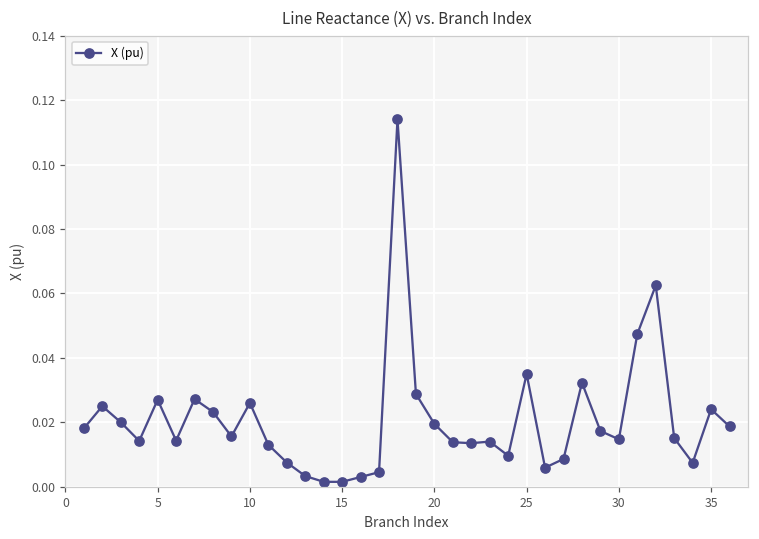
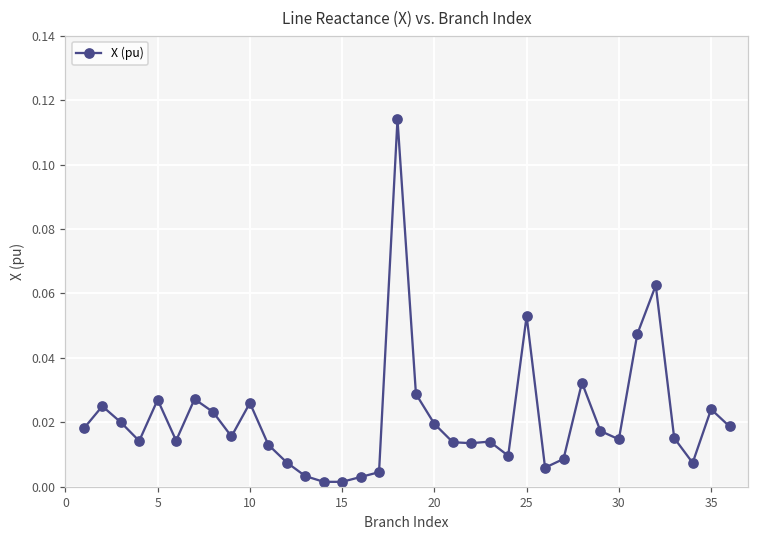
  {
    "X (pu)": {
      "5": 0.027,
      "10": 0.026,
      "15": 0.002,
      "20": 0.020,
-     "25": 0.035,
+     "25": 0.053,
      "30": 0.015,
      "35": 0.024
    }
  }
